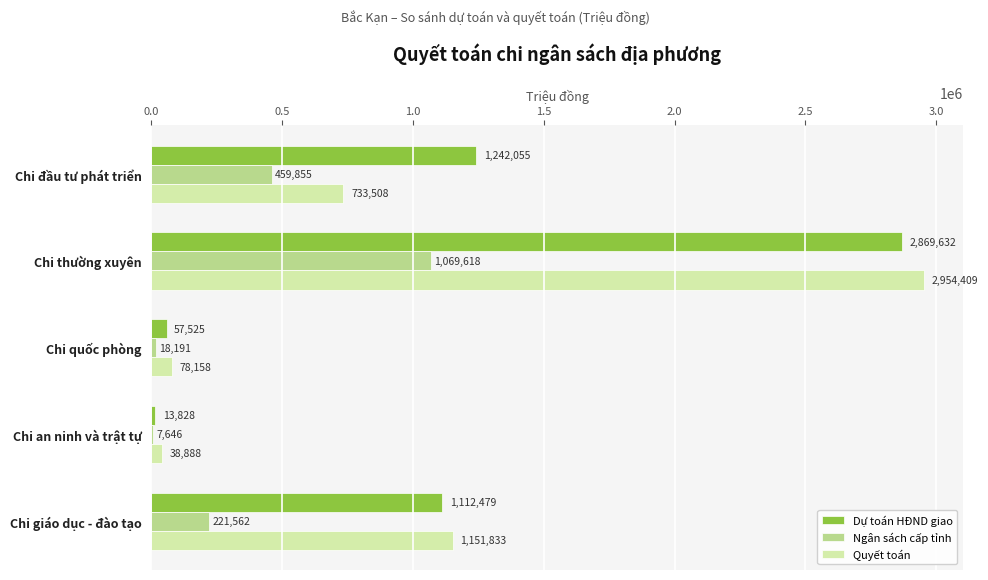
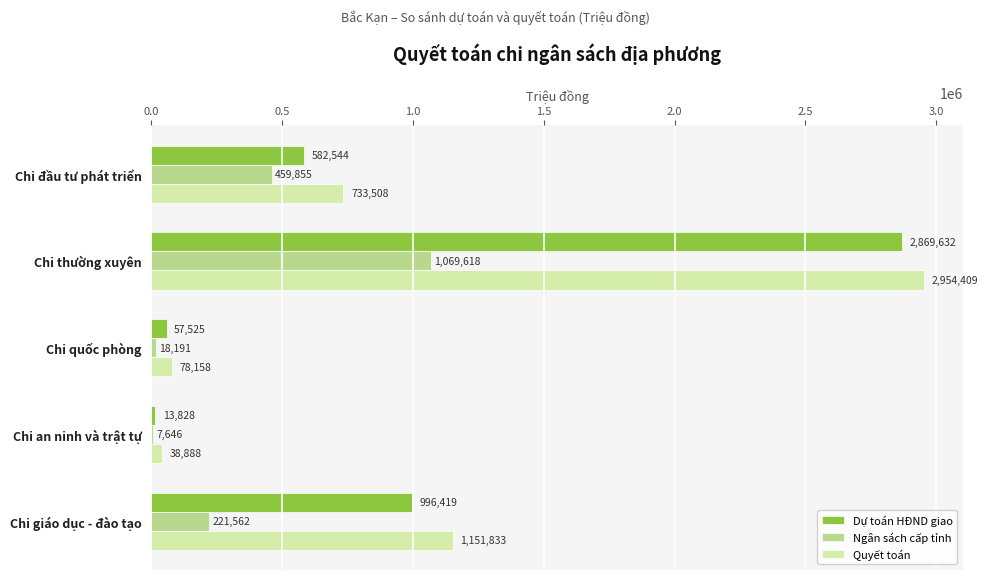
  {
    "Dự toán HĐND giao": {
-     "Chi đầu tư phát triển": "1,242,055",
+     "Chi đầu tư phát triển": "582,544",
      "Chi thường xuyên": "2,869,632",
      "Chi quốc phòng": "57,525",
      "Chi an ninh và trật tự": "13,828",
-     "Chi giáo dục - đào tạo": "1,112,479"
+     "Chi giáo dục - đào tạo": "996,419"
    }
  }
